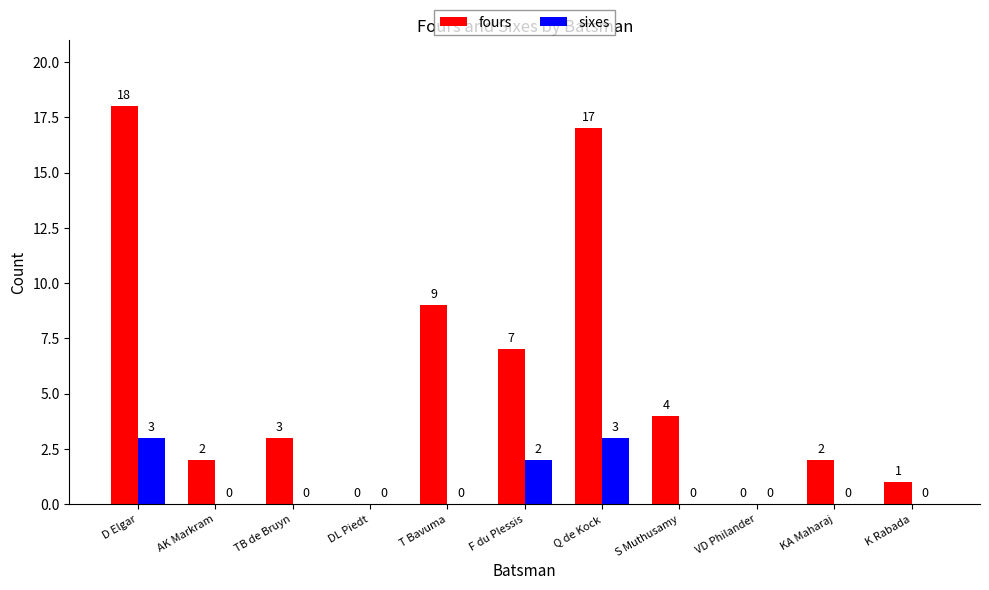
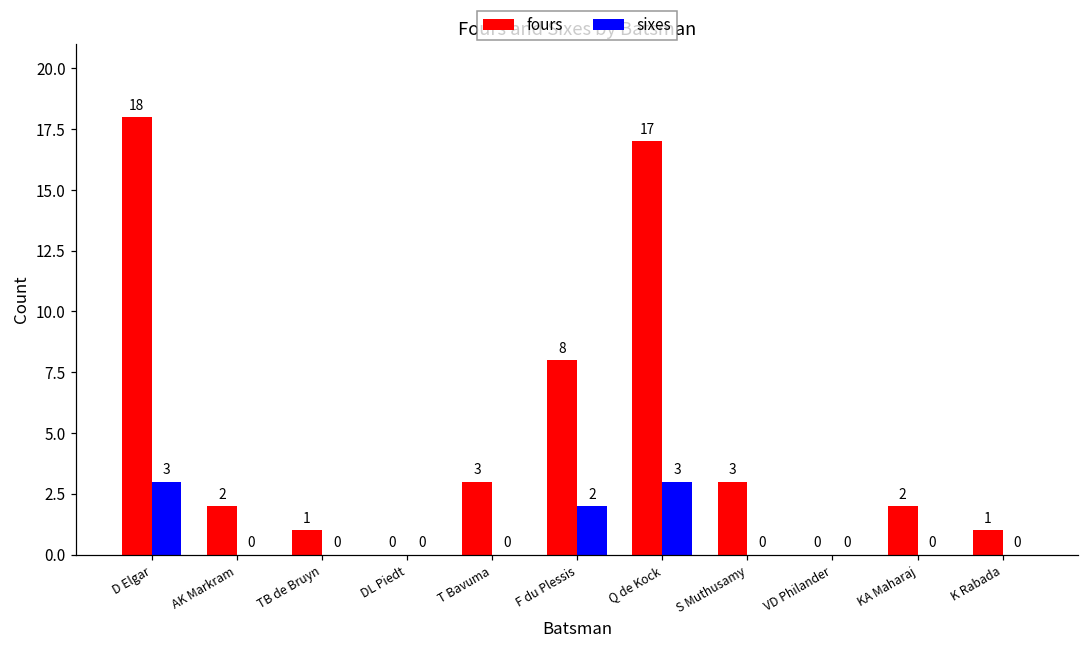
  {
    "fours": {
      "D Elgar": 18,
      "AK Markram": 2,
-     "TB de Bruyn": 3,
+     "TB de Bruyn": 1,
      "DL Piedt": 0,
-     "T Bavuma": 9,
-     "F du Plessis": 7,
+     "T Bavuma": 3,
+     "F du Plessis": 8,
      "Q de Kock": 17,
-     "S Muthusamy": 4,
+     "S Muthusamy": 3,
      "VD Philander": 0,
      "KA Maharaj": 2,
      "K Rabada": 1
    },
    "sixes": {
      "D Elgar": 3,
      "AK Markram": 0,
      "TB de Bruyn": 0,
      "DL Piedt": 0,
      "T Bavuma": 0,
      "F du Plessis": 2,
      "Q de Kock": 3,
      "S Muthusamy": 0,
      "VD Philander": 0,
      "KA Maharaj": 0,
      "K Rabada": 0
    }
  }
